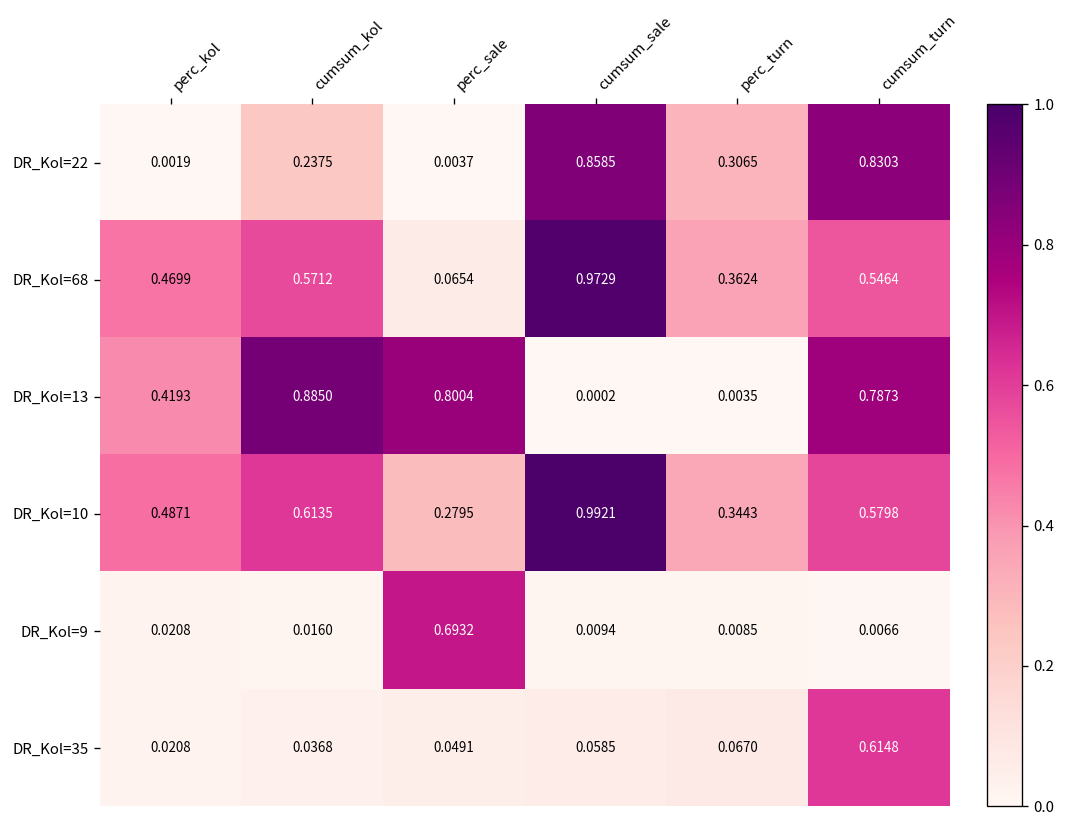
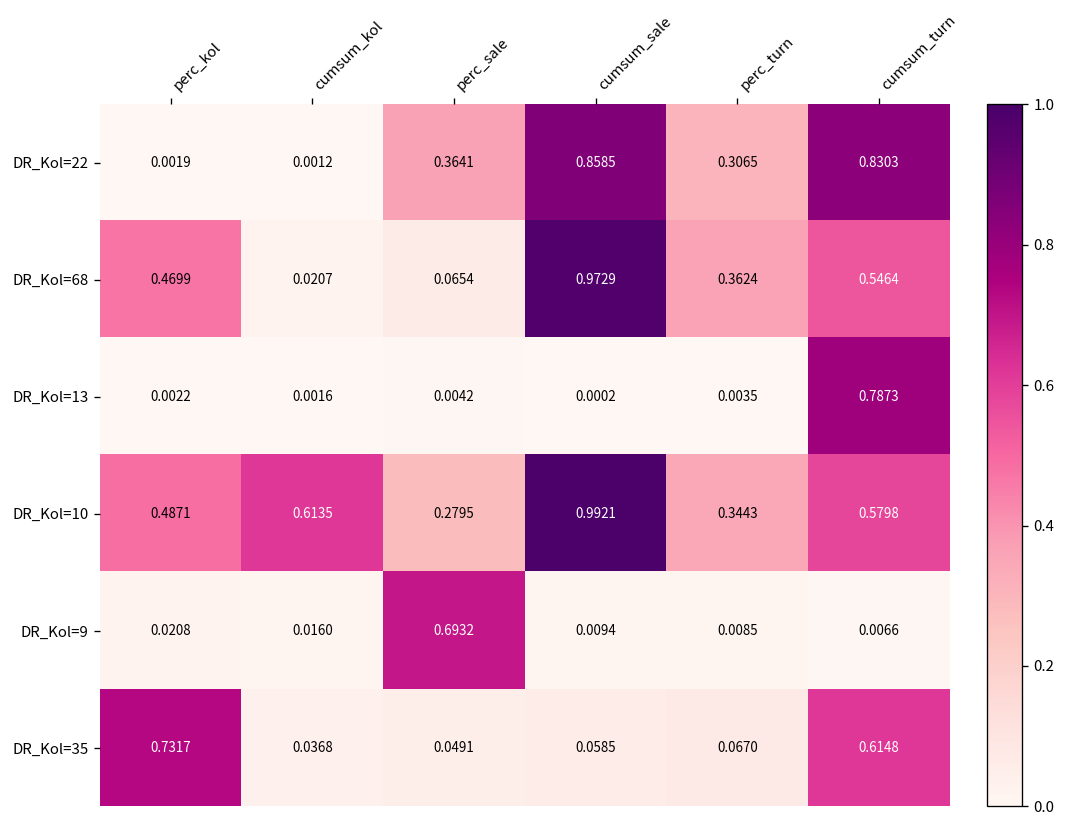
  {
    "DR_Kol=22": {
      "perc_kol": 0.0019,
-     "cumsum_kol": 0.2375,
-     "perc_sale": 0.0037,
+     "cumsum_kol": 0.0012,
+     "perc_sale": 0.3641,
      "cumsum_sale": 0.8585,
      "perc_turn": 0.3065,
      "cumsum_turn": 0.8303
    },
    "DR_Kol=68": {
      "perc_kol": 0.4699,
-     "cumsum_kol": 0.5712,
+     "cumsum_kol": 0.0207,
      "perc_sale": 0.0654,
      "cumsum_sale": 0.9729,
      "perc_turn": 0.3624,
      "cumsum_turn": 0.5464
    },
    "DR_Kol=13": {
-     "perc_kol": 0.4193,
-     "cumsum_kol": 0.8850,
-     "perc_sale": 0.8004,
+     "perc_kol": 0.0022,
+     "cumsum_kol": 0.0016,
+     "perc_sale": 0.0042,
      "cumsum_sale": 0.0002,
      "perc_turn": 0.0035,
      "cumsum_turn": 0.7873
    },
    "DR_Kol=10": {
      "perc_kol": 0.4871,
      "cumsum_kol": 0.6135,
      "perc_sale": 0.2795,
      "cumsum_sale": 0.9921,
      "perc_turn": 0.3443,
      "cumsum_turn": 0.5798
    },
    "DR_Kol=9": {
      "perc_kol": 0.0208,
      "cumsum_kol": 0.0160,
      "perc_sale": 0.6932,
      "cumsum_sale": 0.0094,
      "perc_turn": 0.0085,
      "cumsum_turn": 0.0066
    },
    "DR_Kol=35": {
-     "perc_kol": 0.0208,
+     "perc_kol": 0.7317,
      "cumsum_kol": 0.0368,
      "perc_sale": 0.0491,
      "cumsum_sale": 0.0585,
      "perc_turn": 0.0670,
      "cumsum_turn": 0.6148
    }
  }
